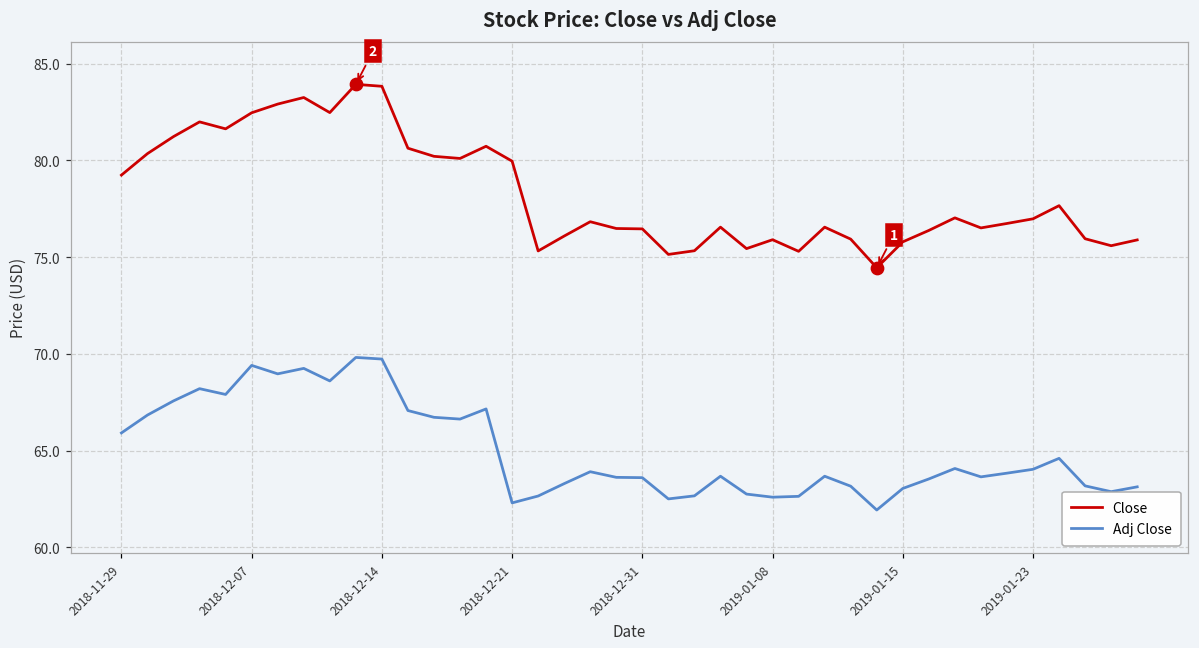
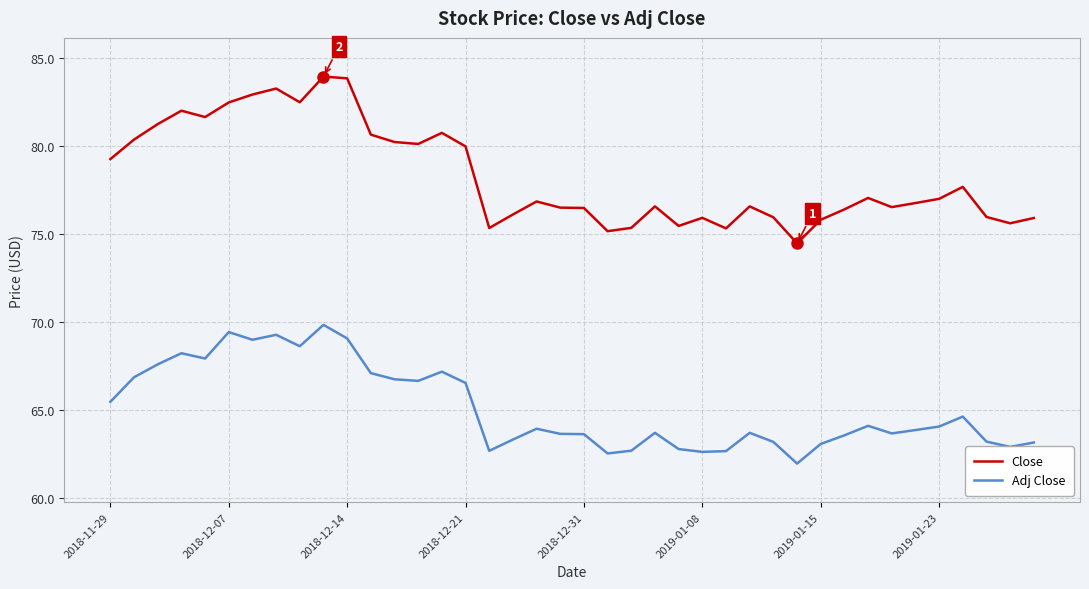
  {
    "Adj Close": {
-     "2018-11-29": 65.9,
+     "2018-11-29": 65.4,
      "2018-12-07": 69.4,
-     "2018-12-14": 69.7,
-     "2018-12-21": 62.3,
+     "2018-12-14": 69.0,
+     "2018-12-21": 66.5,
      "2018-12-31": 63.6,
      "2019-01-08": 62.6,
      "2019-01-15": 63.0,
      "2019-01-23": 64.0
    }
  }
